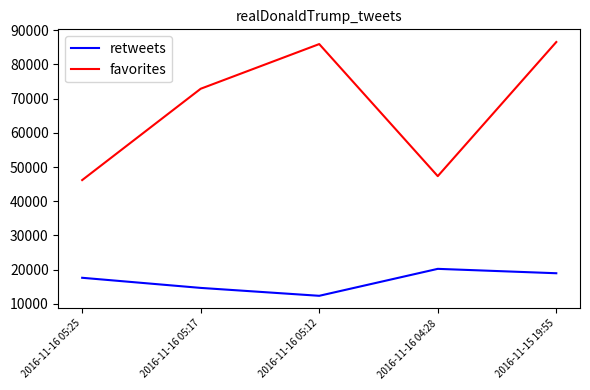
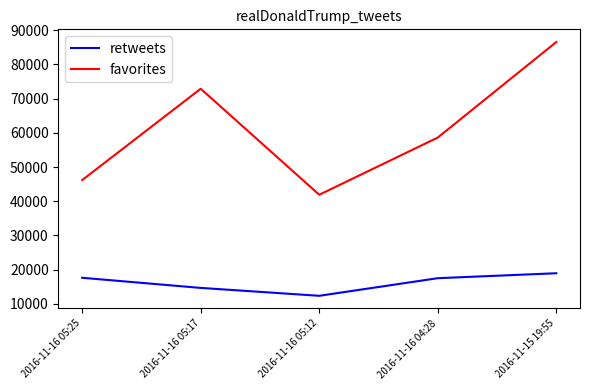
  {
    "retweets": {
      "2016-11-16 05:25": 18000,
      "2016-11-16 05:17": 15000,
      "2016-11-16 05:12": 12000,
-     "2016-11-16 04:28": 20000,
+     "2016-11-16 04:28": 18000,
      "2016-11-15 19:55": 19000
    },
    "favorites": {
      "2016-11-16 05:25": 46000,
      "2016-11-16 05:17": 73000,
-     "2016-11-16 05:12": 86000,
-     "2016-11-16 04:28": 47000,
+     "2016-11-16 05:12": 42000,
+     "2016-11-16 04:28": 59000,
      "2016-11-15 19:55": 87000
    }
  }
